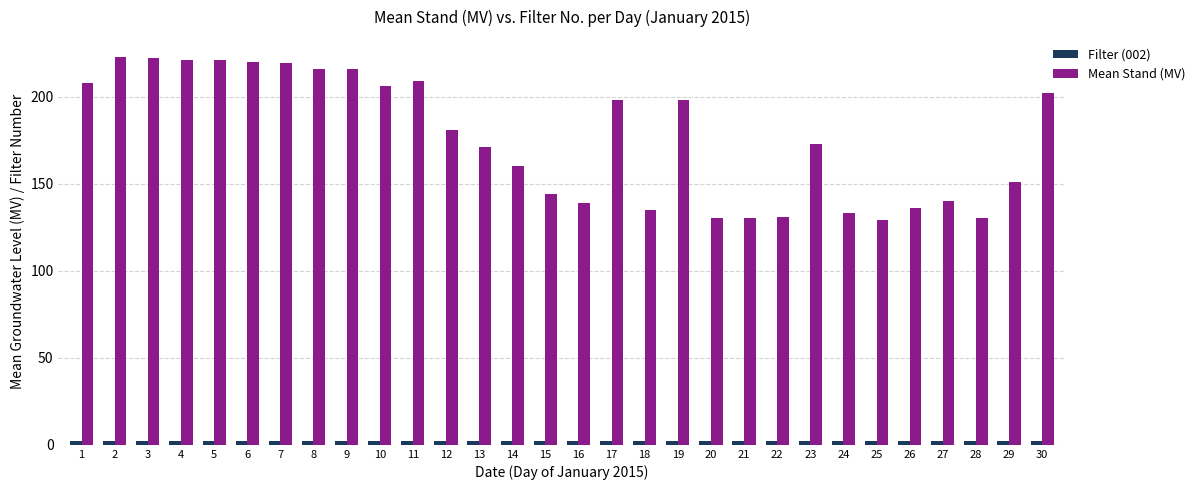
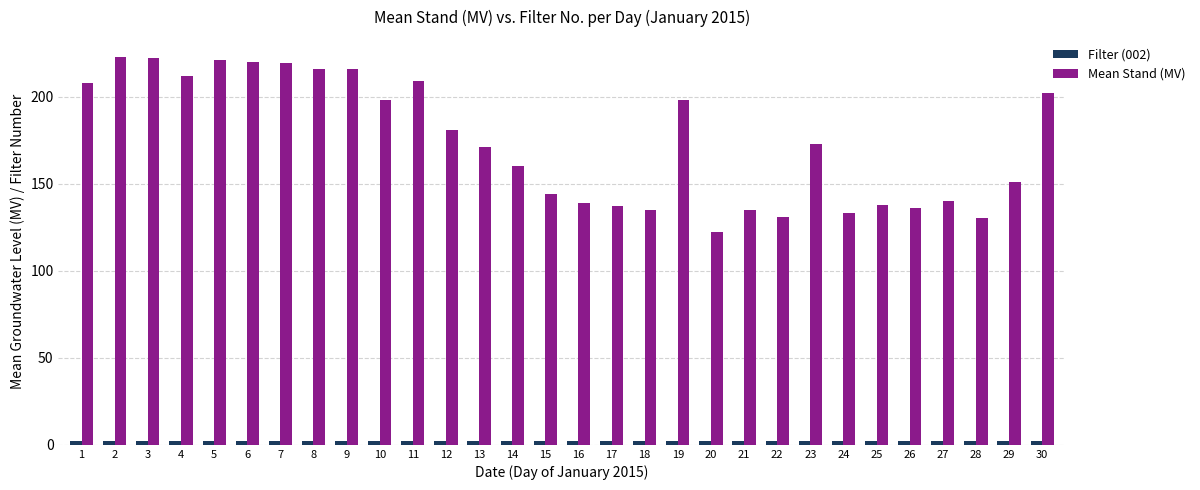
  {
    "Filter (002)": {
      "1": 2,
      "2": 2,
      "3": 2,
      "4": 2,
      "5": 2,
      "6": 2,
      "7": 2,
      "8": 2,
      "9": 2,
      "10": 2,
      "11": 2,
      "12": 2,
      "13": 2,
      "14": 2,
      "15": 2,
      "16": 2,
      "17": 2,
      "18": 2,
      "19": 2,
      "20": 2,
      "21": 2,
      "22": 2,
      "23": 2,
      "24": 2,
      "25": 2,
      "26": 2,
      "27": 2,
      "28": 2,
      "29": 2,
      "30": 2
    },
    "Mean Stand (MV)": {
      "1": 208,
      "2": 223,
      "3": 222,
-     "4": 221,
+     "4": 212,
      "5": 221,
      "6": 220,
      "7": 219,
      "8": 216,
      "9": 216,
-     "10": 206,
+     "10": 198,
      "11": 209,
      "12": 181,
      "13": 171,
      "14": 160,
      "15": 144,
      "16": 139,
-     "17": 198,
+     "17": 137,
      "18": 135,
      "19": 198,
-     "20": 130,
-     "21": 130,
+     "20": 122,
+     "21": 135,
      "22": 131,
      "23": 173,
      "24": 133,
-     "25": 129,
+     "25": 138,
      "26": 136,
      "27": 140,
      "28": 130,
      "29": 151,
      "30": 202
    }
  }
